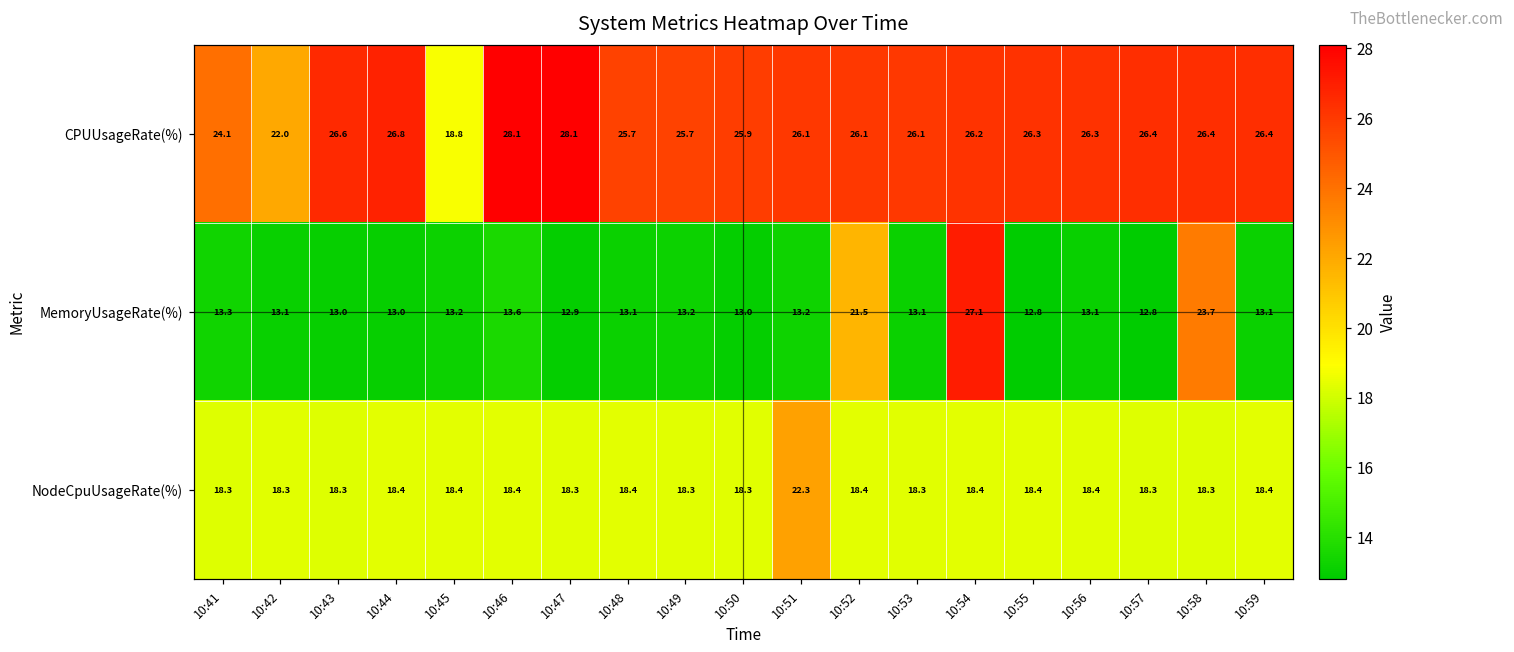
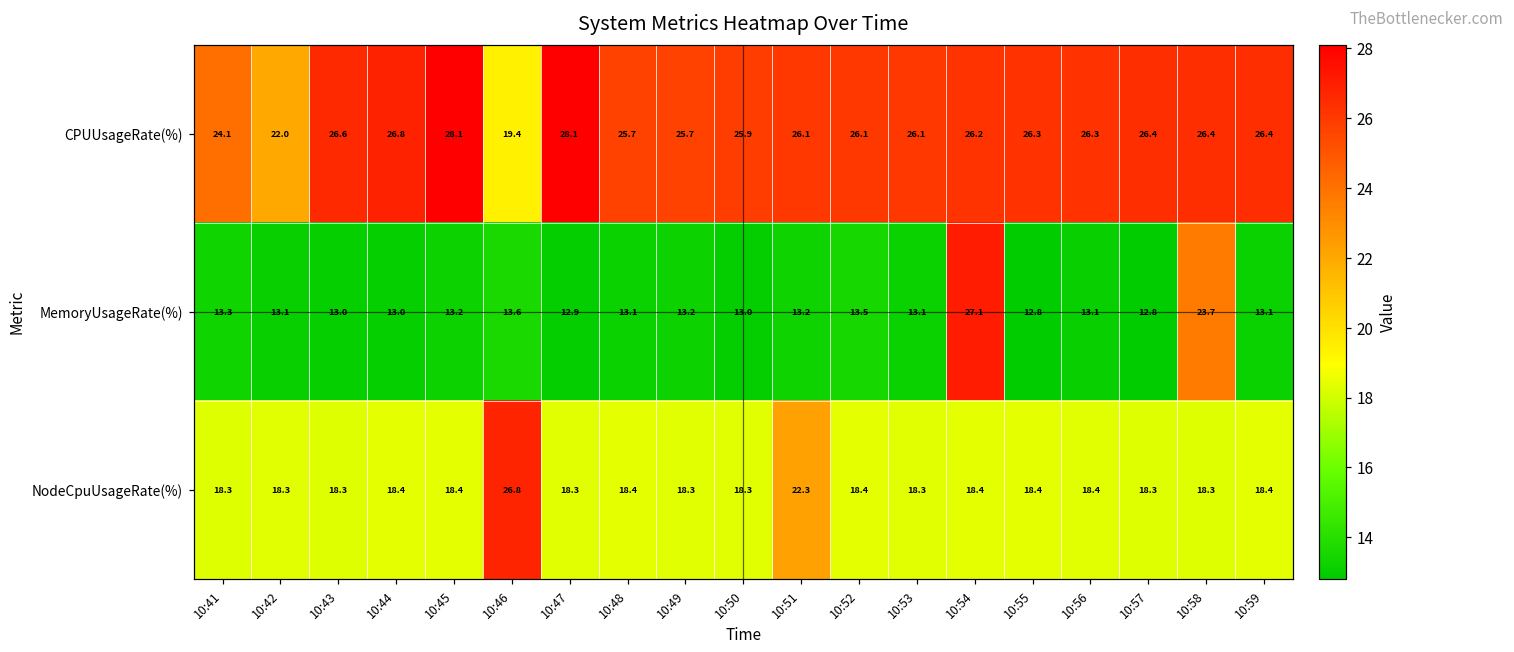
  {
    "CPUUsageRate(%)": {
      "10:41": 24.1,
      "10:42": 22.0,
      "10:43": 26.6,
      "10:44": 26.8,
-     "10:45": 18.8,
-     "10:46": 28.1,
+     "10:45": 28.1,
+     "10:46": 19.4,
      "10:47": 28.1,
      "10:48": 25.7,
      "10:49": 25.7,
      "10:50": 25.9,
      "10:51": 26.1,
      "10:52": 26.1,
      "10:53": 26.1,
      "10:54": 26.2,
      "10:55": 26.3,
      "10:56": 26.3,
      "10:57": 26.4,
      "10:58": 26.4,
      "10:59": 26.4
    },
    "MemoryUsageRate(%)": {
      "10:41": 13.3,
      "10:42": 13.1,
      "10:43": 13.0,
      "10:44": 13.0,
      "10:45": 13.2,
      "10:46": 13.6,
      "10:47": 12.9,
      "10:48": 13.1,
      "10:49": 13.2,
      "10:50": 13.0,
      "10:51": 13.2,
-     "10:52": 21.5,
+     "10:52": 13.5,
      "10:53": 13.1,
      "10:54": 27.1,
      "10:55": 12.8,
      "10:56": 13.1,
      "10:57": 12.8,
      "10:58": 23.7,
      "10:59": 13.1
    },
    "NodeCpuUsageRate(%)": {
      "10:41": 18.3,
      "10:42": 18.3,
      "10:43": 18.3,
      "10:44": 18.4,
      "10:45": 18.4,
-     "10:46": 18.4,
+     "10:46": 26.8,
      "10:47": 18.3,
      "10:48": 18.4,
      "10:49": 18.3,
      "10:50": 18.3,
      "10:51": 22.3,
      "10:52": 18.4,
      "10:53": 18.3,
      "10:54": 18.4,
      "10:55": 18.4,
      "10:56": 18.4,
      "10:57": 18.3,
      "10:58": 18.3,
      "10:59": 18.4
    }
  }
